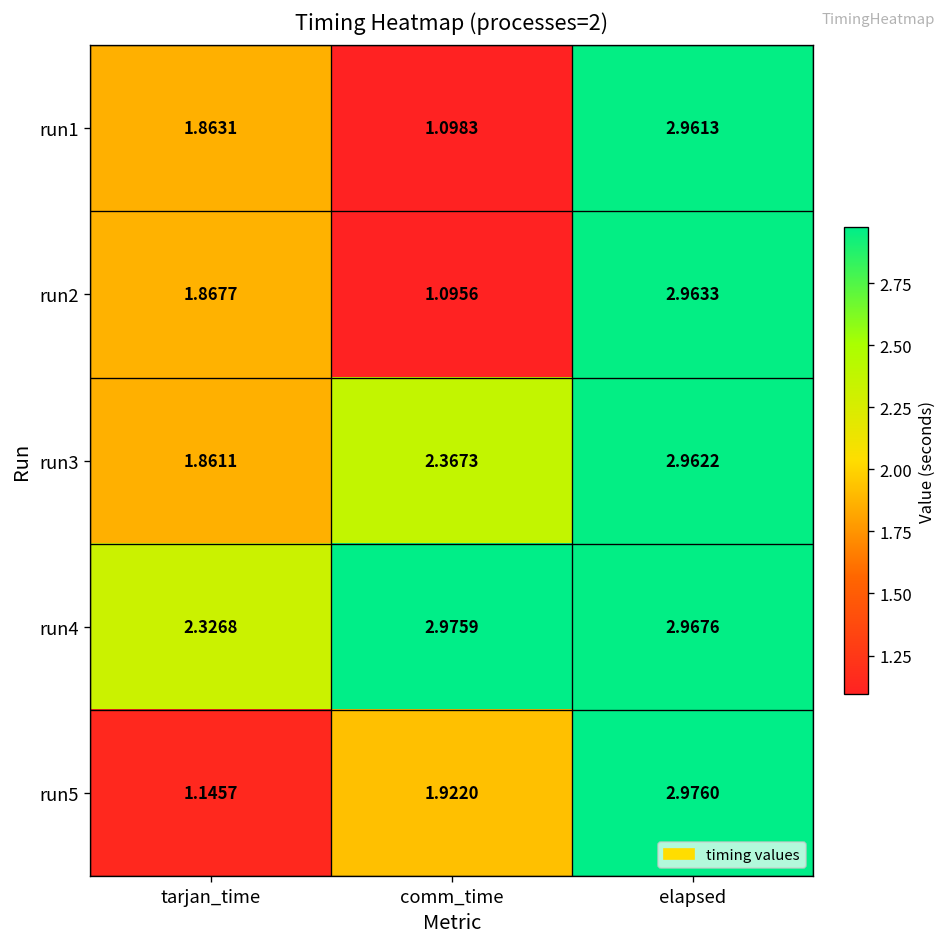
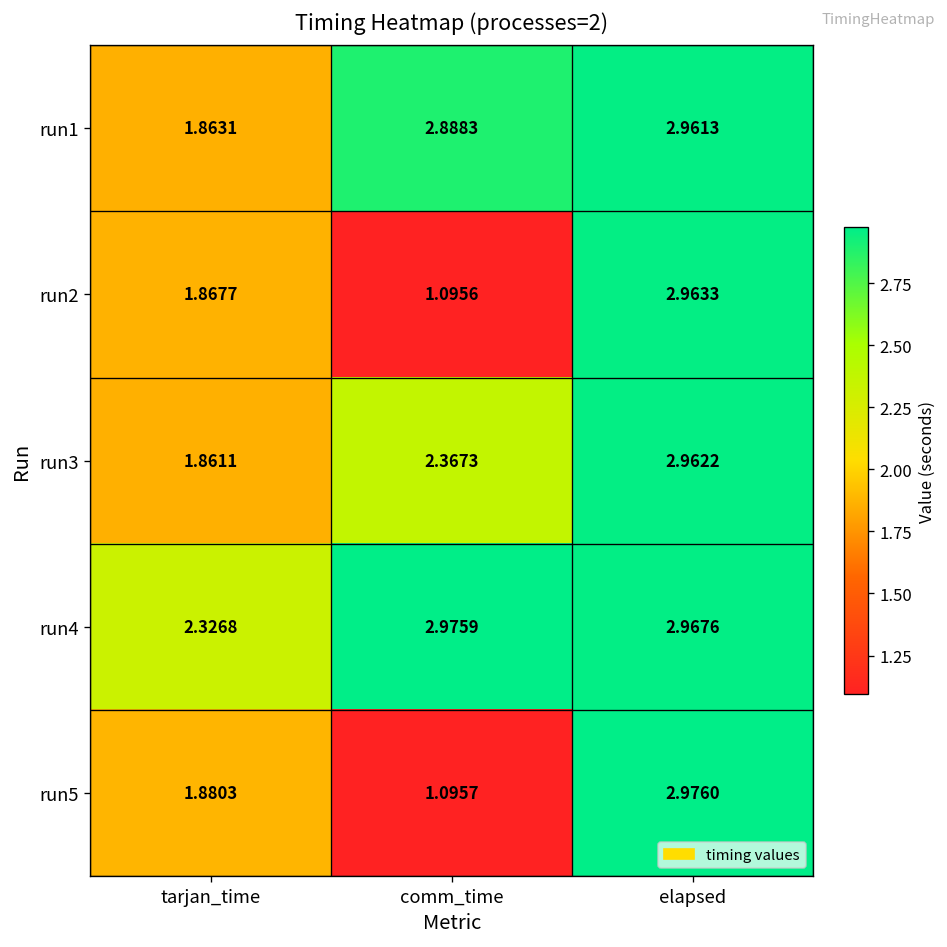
  {
    "run1": {
      "tarjan_time": 1.8631,
-     "comm_time": 1.0983,
+     "comm_time": 2.8883,
      "elapsed": 2.9613
    },
    "run2": {
      "tarjan_time": 1.8677,
      "comm_time": 1.0956,
      "elapsed": 2.9633
    },
    "run3": {
      "tarjan_time": 1.8611,
      "comm_time": 2.3673,
      "elapsed": 2.9622
    },
    "run4": {
      "tarjan_time": 2.3268,
      "comm_time": 2.9759,
      "elapsed": 2.9676
    },
    "run5": {
-     "tarjan_time": 1.1457,
-     "comm_time": 1.9220,
+     "tarjan_time": 1.8803,
+     "comm_time": 1.0957,
      "elapsed": 2.9760
    }
  }
